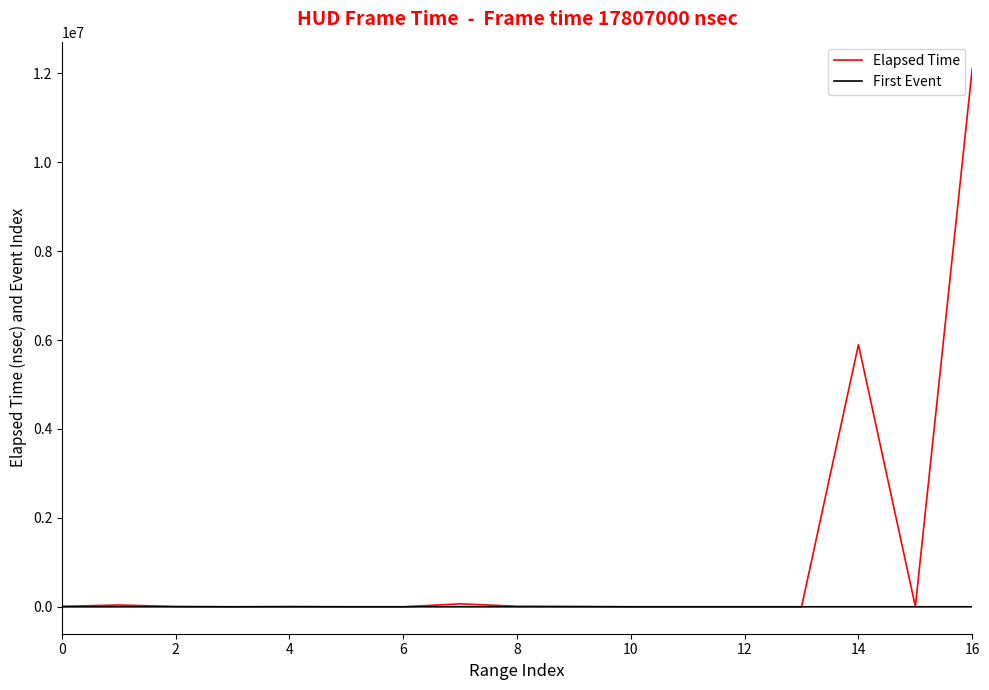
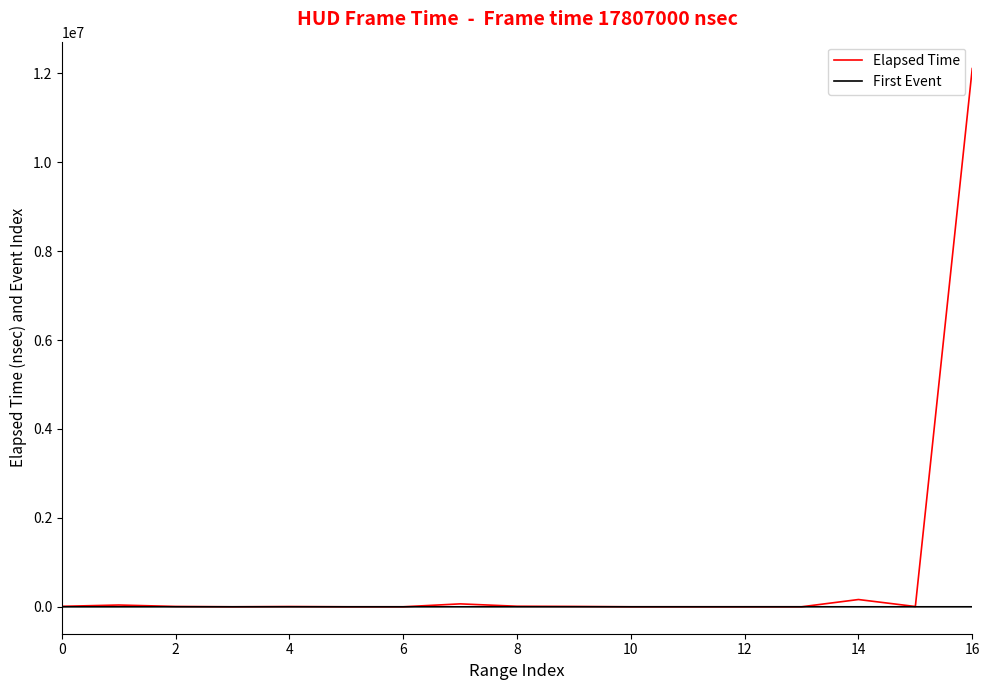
  {
    "Elapsed Time": {
-     "14": 5900000,
+     "14": 200000,
      "16": 12100000
    },
    "First Event": {
      "14": 0,
      "16": 0
    }
  }
